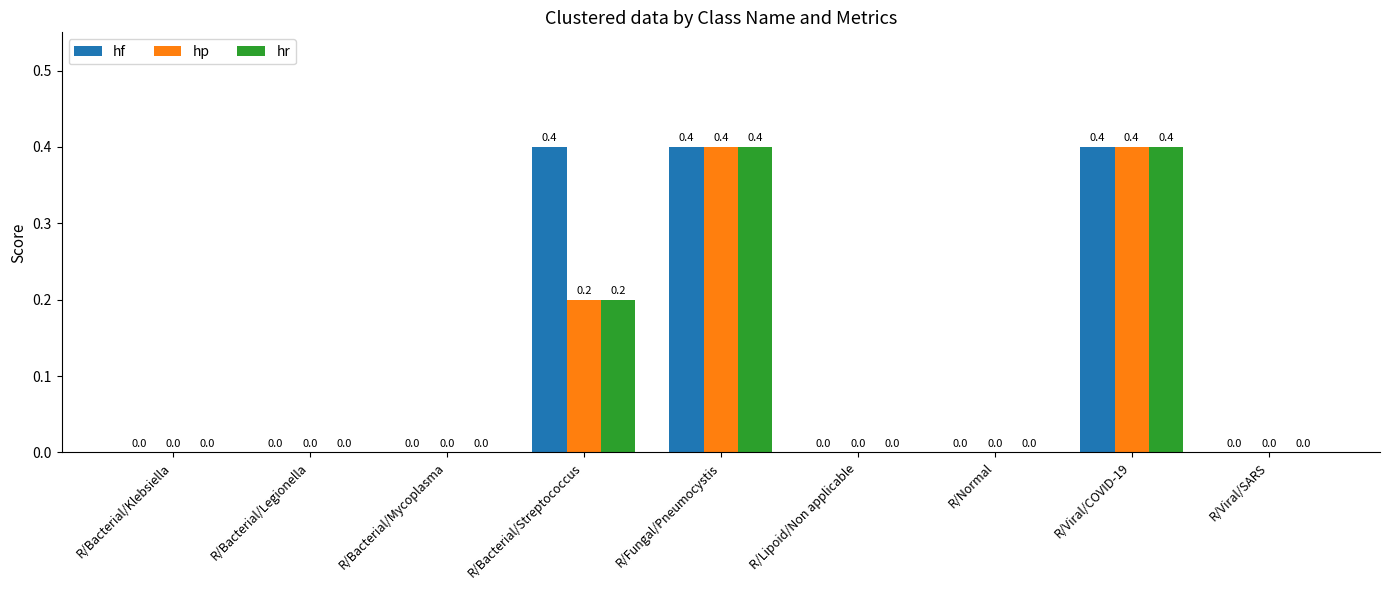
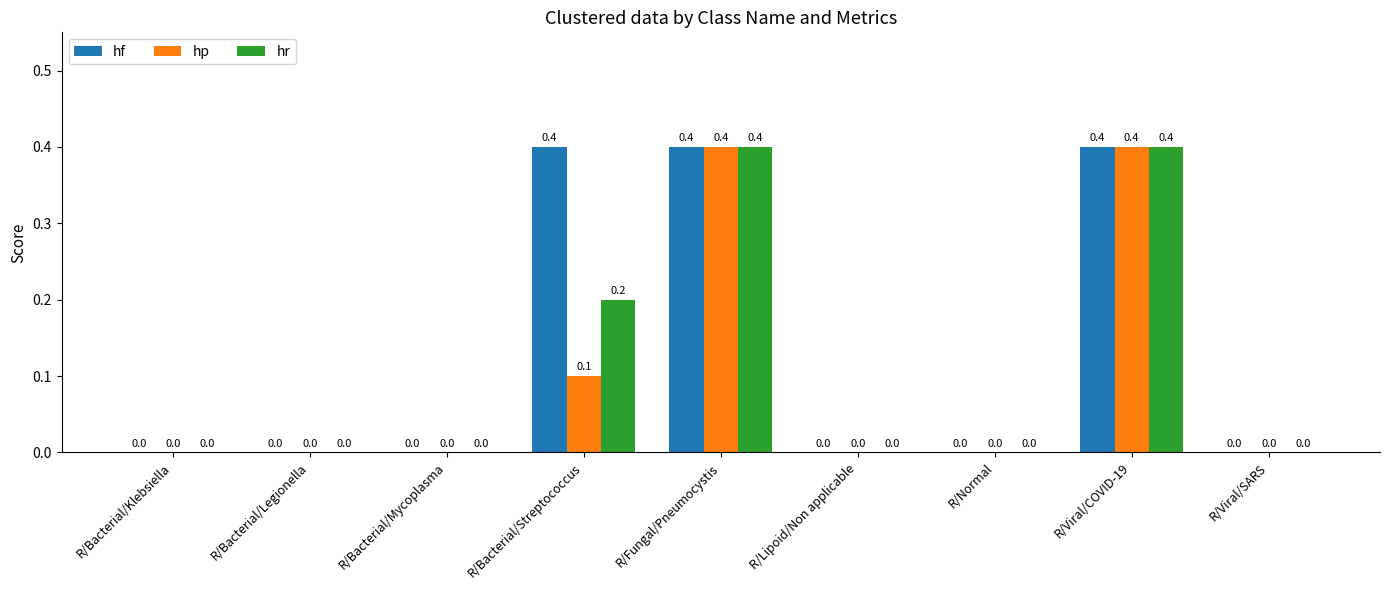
  {
    "hf": {
      "R/Bacterial/Klebsiella": 0.0,
      "R/Bacterial/Legionella": 0.0,
      "R/Bacterial/Mycoplasma": 0.0,
      "R/Bacterial/Streptococcus": 0.4,
      "R/Fungal/Pneumocystis": 0.4,
      "R/Lipoid/Non applicable": 0.0,
      "R/Normal": 0.0,
      "R/Viral/COVID-19": 0.4,
      "R/Viral/SARS": 0.0
    },
    "hp": {
      "R/Bacterial/Klebsiella": 0.0,
      "R/Bacterial/Legionella": 0.0,
      "R/Bacterial/Mycoplasma": 0.0,
-     "R/Bacterial/Streptococcus": 0.2,
+     "R/Bacterial/Streptococcus": 0.1,
      "R/Fungal/Pneumocystis": 0.4,
      "R/Lipoid/Non applicable": 0.0,
      "R/Normal": 0.0,
      "R/Viral/COVID-19": 0.4,
      "R/Viral/SARS": 0.0
    },
    "hr": {
      "R/Bacterial/Klebsiella": 0.0,
      "R/Bacterial/Legionella": 0.0,
      "R/Bacterial/Mycoplasma": 0.0,
      "R/Bacterial/Streptococcus": 0.2,
      "R/Fungal/Pneumocystis": 0.4,
      "R/Lipoid/Non applicable": 0.0,
      "R/Normal": 0.0,
      "R/Viral/COVID-19": 0.4,
      "R/Viral/SARS": 0.0
    }
  }
